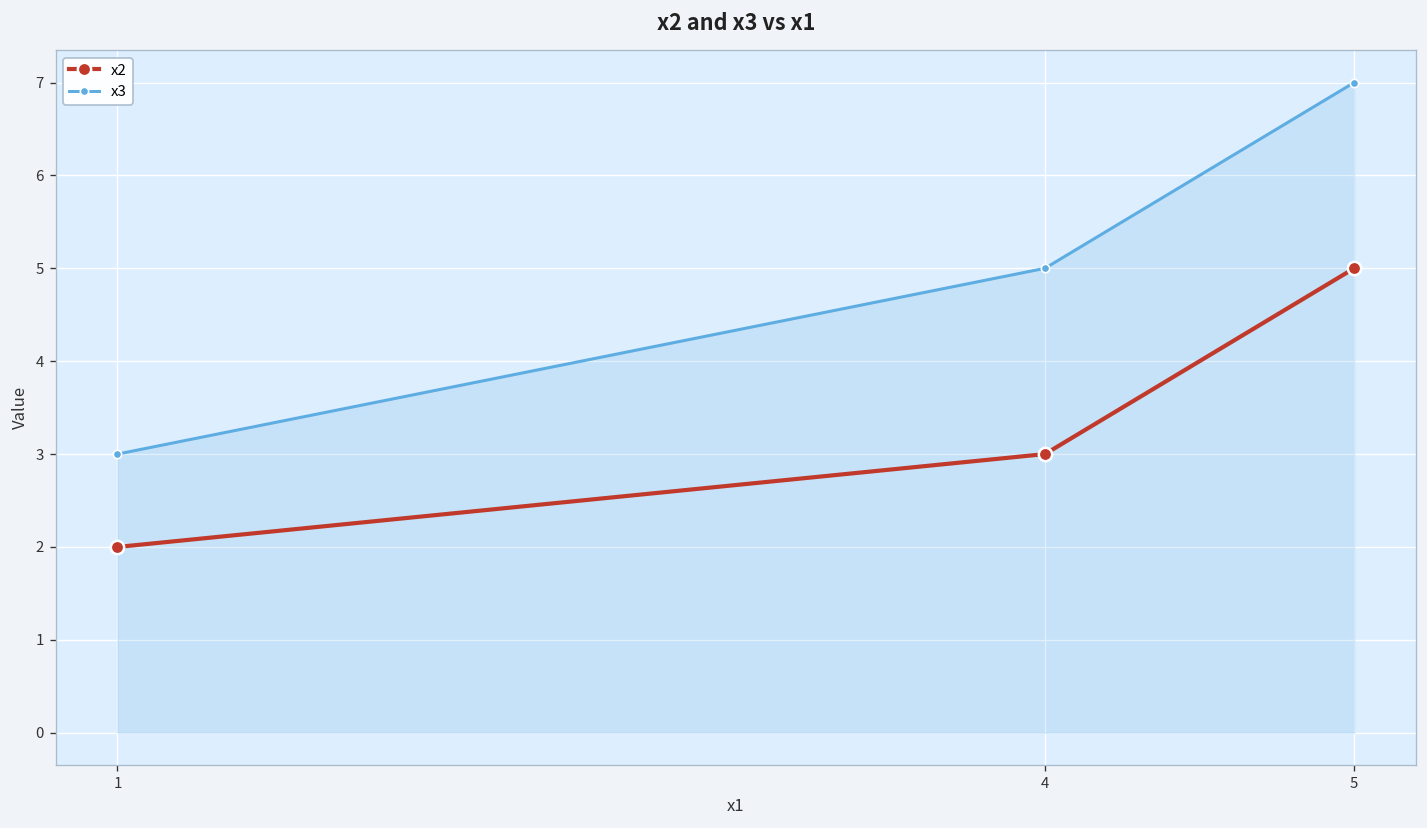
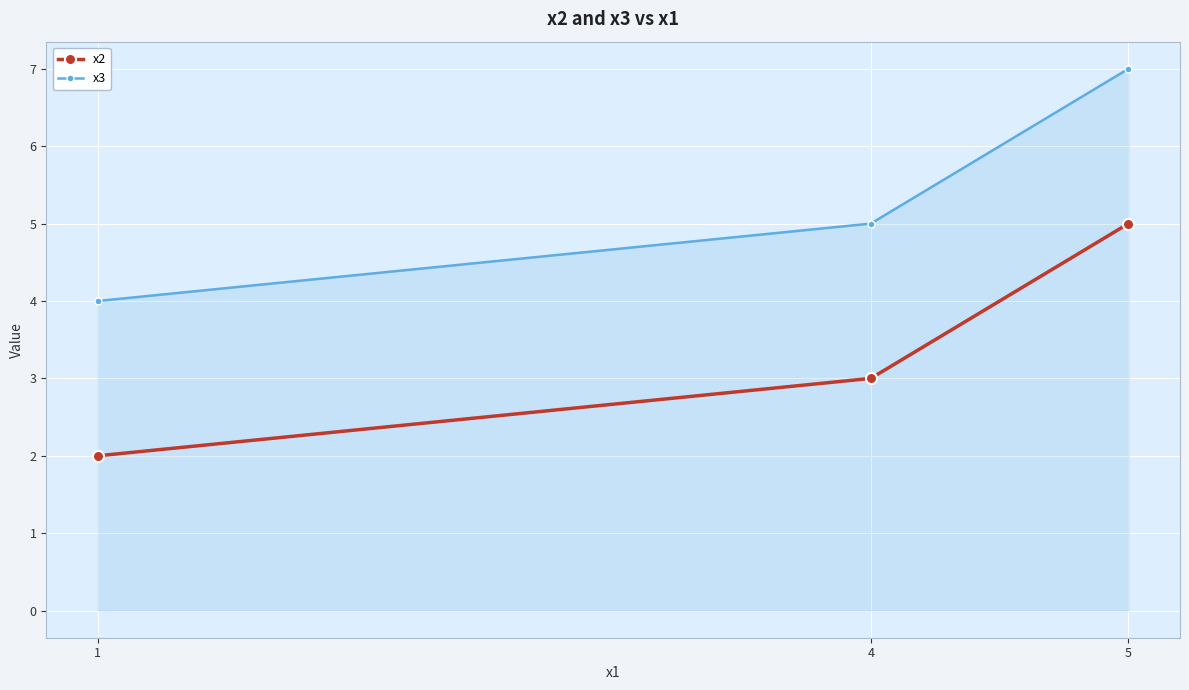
  {
    "x2": {
      "1": 2,
      "4": 3,
      "5": 5
    },
    "x3": {
-     "1": 3,
+     "1": 4,
      "4": 5,
      "5": 7
    }
  }
